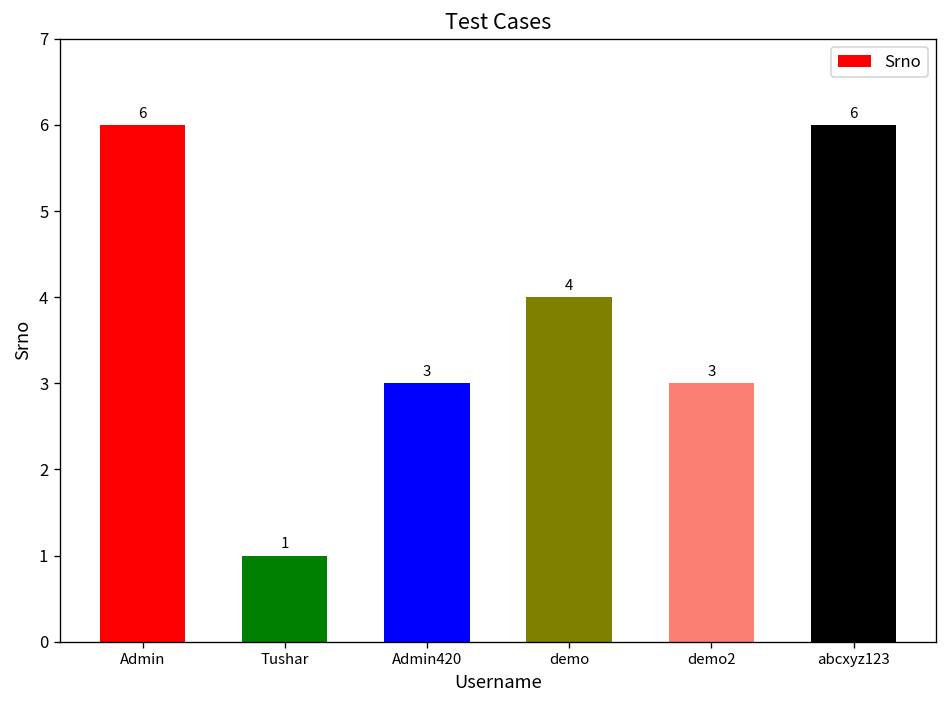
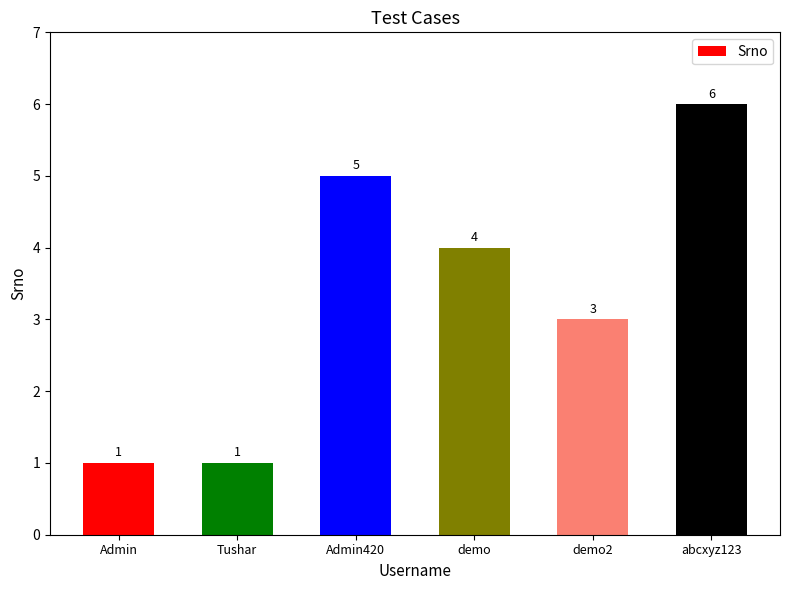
  {
-   "Admin": 6,
+   "Admin": 1,
    "Tushar": 1,
-   "Admin420": 3,
+   "Admin420": 5,
    "demo": 4,
    "demo2": 3,
    "abcxyz123": 6
  }
